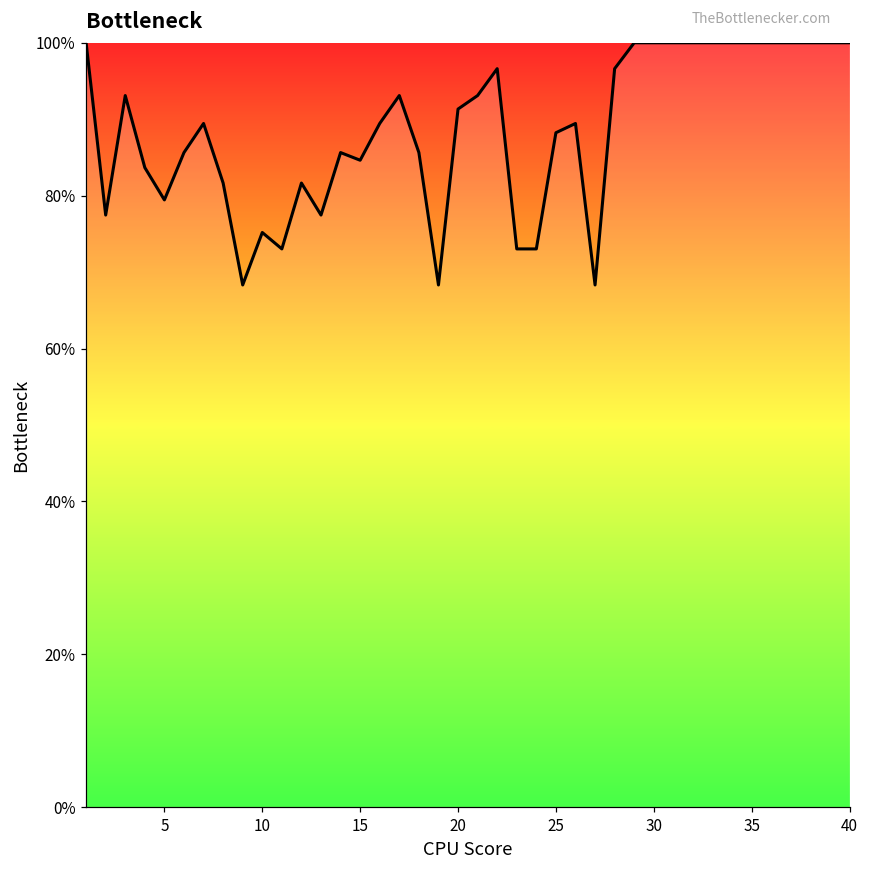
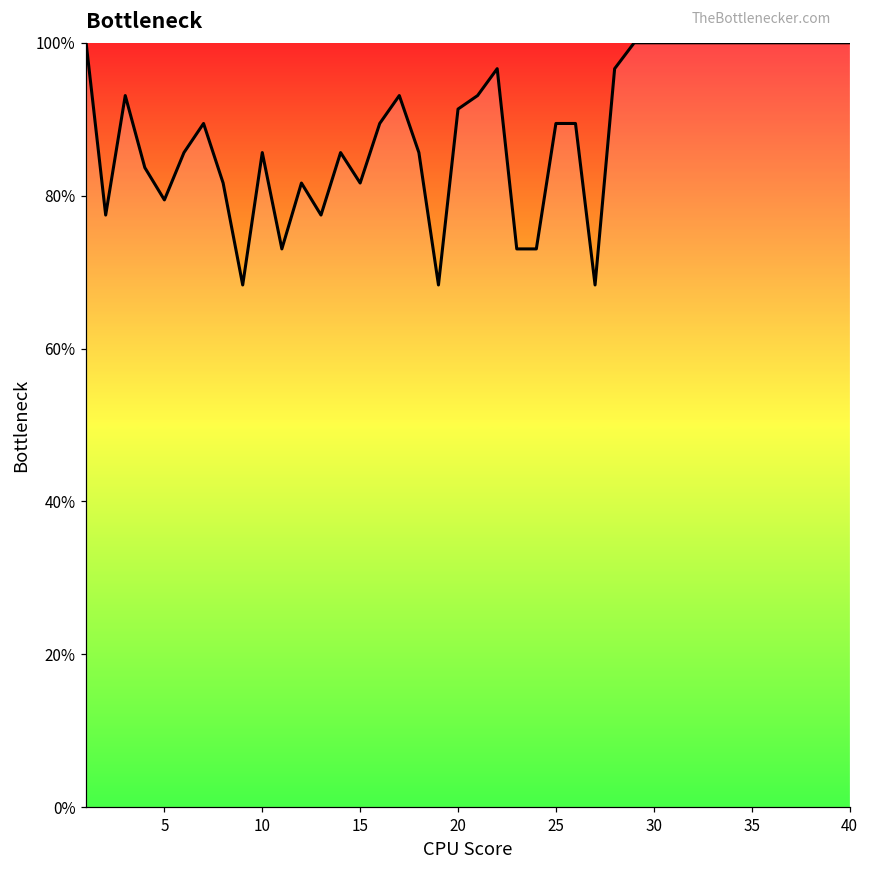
  {
    "5": "79%",
-   "10": "75%",
-   "15": "85%",
+   "10": "86%",
+   "15": "82%",
    "20": "91%",
-   "25": "88%",
+   "25": "89%",
    "30": "100%",
    "35": "100%",
    "40": "100%"
  }
